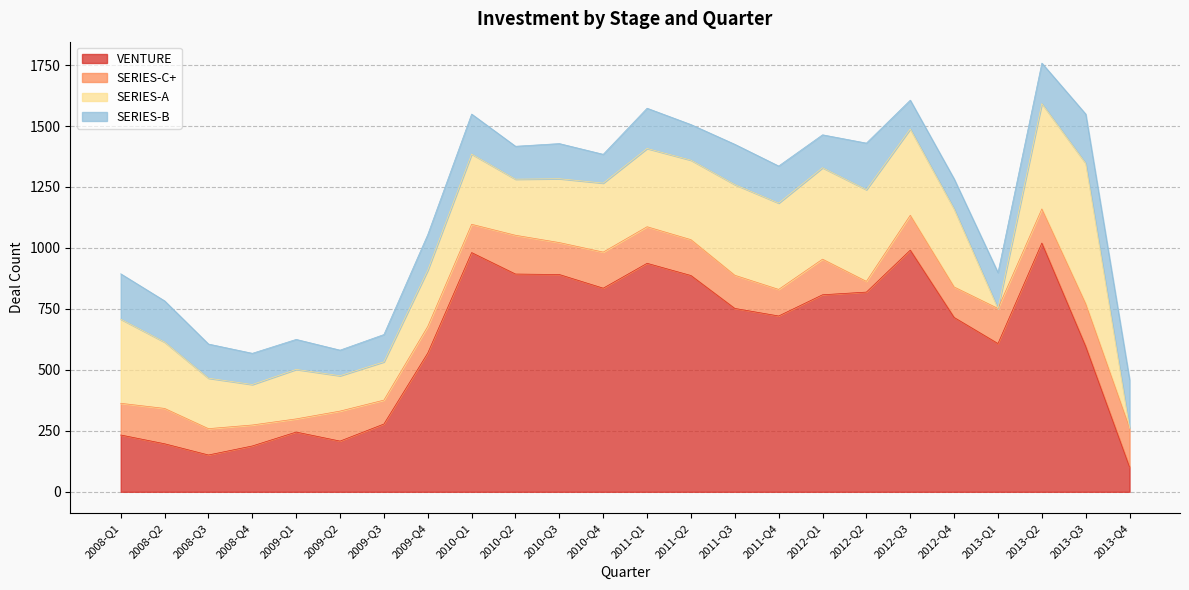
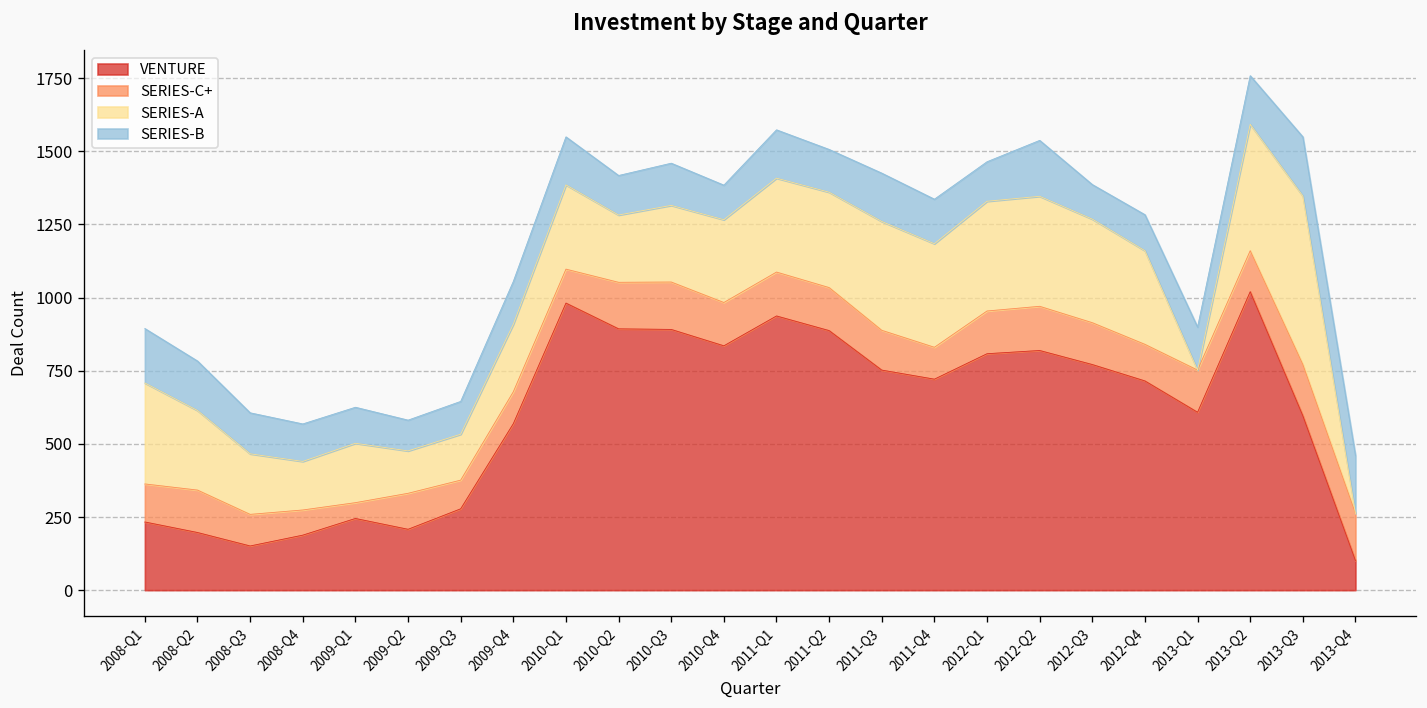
  {
    "VENTURE": {
      "2008-Q1": 230,
      "2008-Q2": 200,
      "2008-Q3": 150,
      "2008-Q4": 190,
      "2009-Q1": 250,
      "2009-Q2": 210,
      "2009-Q3": 280,
      "2009-Q4": 570,
      "2010-Q1": 980,
      "2010-Q2": 890,
      "2010-Q3": 890,
      "2010-Q4": 840,
      "2011-Q1": 940,
      "2011-Q2": 890,
      "2011-Q3": 750,
      "2011-Q4": 720,
      "2012-Q1": 810,
      "2012-Q2": 820,
-     "2012-Q3": 990,
+     "2012-Q3": 770,
      "2012-Q4": 720,
      "2013-Q1": 610,
      "2013-Q2": 1020,
      "2013-Q3": 600,
      "2013-Q4": 100
    },
    "SERIES-C+": {
      "2008-Q1": 130,
      "2008-Q2": 150,
      "2008-Q3": 110,
      "2008-Q4": 90,
      "2009-Q1": 50,
      "2009-Q2": 120,
      "2009-Q3": 100,
      "2009-Q4": 110,
      "2010-Q1": 120,
      "2010-Q2": 160,
-     "2010-Q3": 130,
+     "2010-Q3": 160,
      "2010-Q4": 150,
      "2011-Q1": 150,
      "2011-Q2": 150,
      "2011-Q3": 140,
      "2011-Q4": 110,
      "2012-Q1": 150,
-     "2012-Q2": 40,
+     "2012-Q2": 150,
      "2012-Q3": 140,
      "2012-Q4": 130,
      "2013-Q2": 140,
      "2013-Q3": 180
    },
    "SERIES-A": {
      "2008-Q1": 350,
      "2008-Q2": 270,
      "2008-Q3": 210,
      "2008-Q4": 170,
      "2009-Q1": 200,
      "2009-Q2": 150,
      "2009-Q3": 160,
      "2009-Q4": 230,
      "2010-Q1": 290,
      "2010-Q2": 230,
      "2010-Q3": 260,
      "2010-Q4": 280,
      "2011-Q1": 320,
      "2011-Q2": 330,
      "2011-Q3": 370,
      "2011-Q4": 350,
      "2012-Q1": 380,
      "2012-Q2": 380,
      "2012-Q3": 350,
      "2012-Q4": 320,
      "2013-Q2": 430,
      "2013-Q3": 580
    },
    "SERIES-B": {
      "2008-Q1": 190,
      "2008-Q2": 170,
      "2008-Q3": 140,
      "2008-Q4": 130,
      "2009-Q1": 120,
      "2009-Q2": 110,
      "2009-Q3": 110,
      "2009-Q4": 150,
      "2010-Q1": 160,
      "2010-Q2": 140,
      "2010-Q3": 140,
      "2010-Q4": 120,
      "2011-Q1": 170,
      "2011-Q2": 150,
      "2011-Q3": 170,
      "2011-Q4": 150,
      "2012-Q1": 140,
      "2012-Q2": 190,
      "2012-Q3": 120,
      "2012-Q4": 120,
      "2013-Q1": 150,
      "2013-Q2": 170,
      "2013-Q3": 200,
      "2013-Q4": 200
    }
  }
